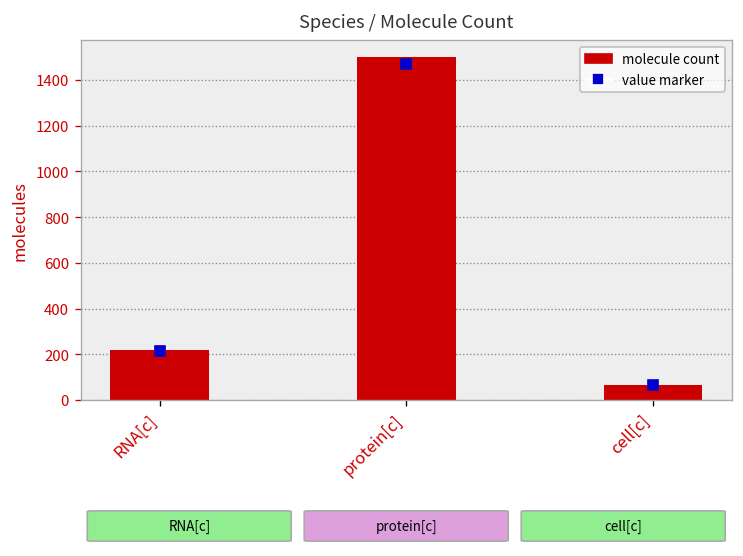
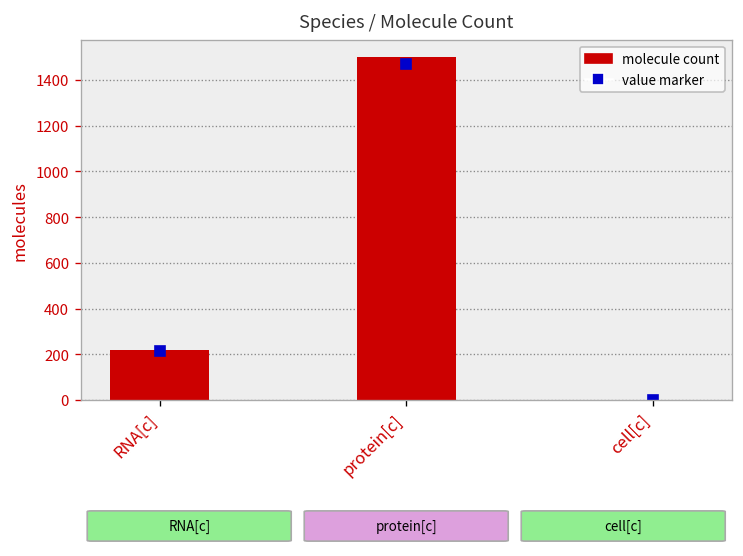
  {
    "molecule count": {
      "RNA[c]": 220,
      "protein[c]": 1500,
-     "cell[c]": 70
+     "cell[c]": 0
    }
  }
